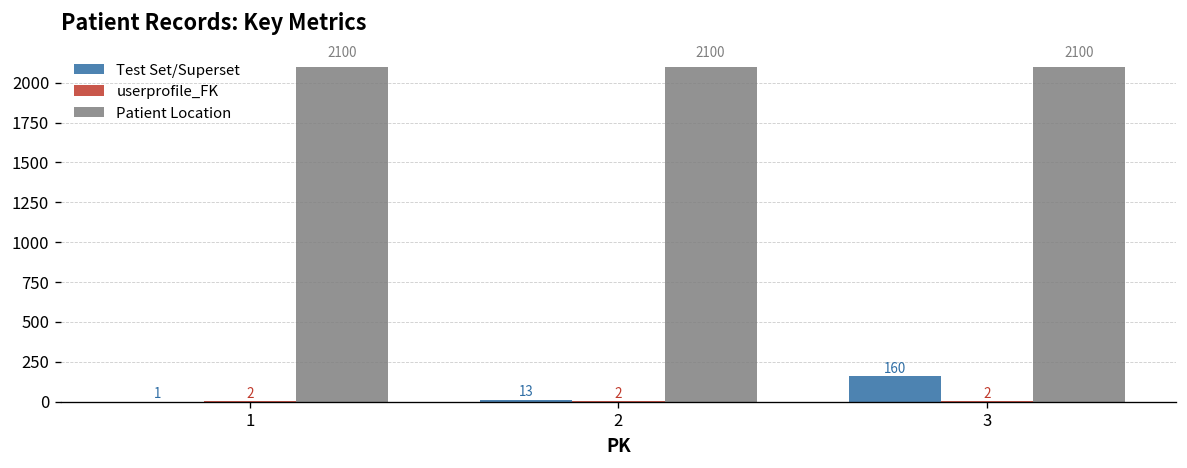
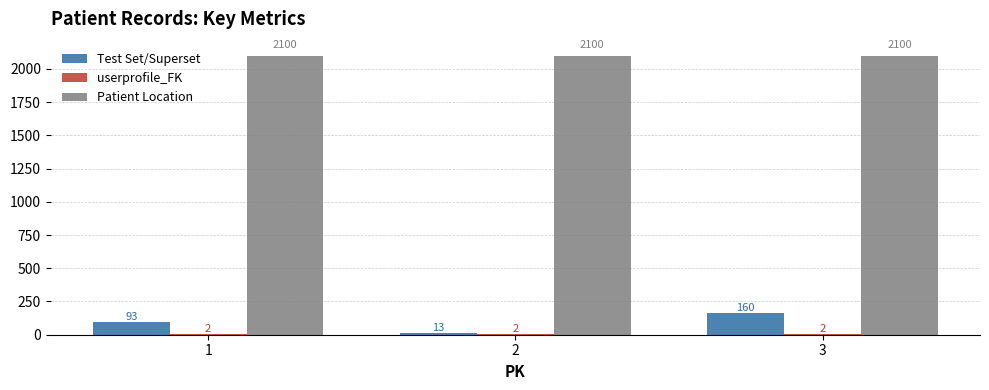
  {
    "Test Set/Superset": {
-     "1": 1,
+     "1": 93,
      "2": 13,
      "3": 160
    },
    "userprofile_FK": {
      "1": 2,
      "2": 2,
      "3": 2
    },
    "Patient Location": {
      "1": 2100,
      "2": 2100,
      "3": 2100
    }
  }
